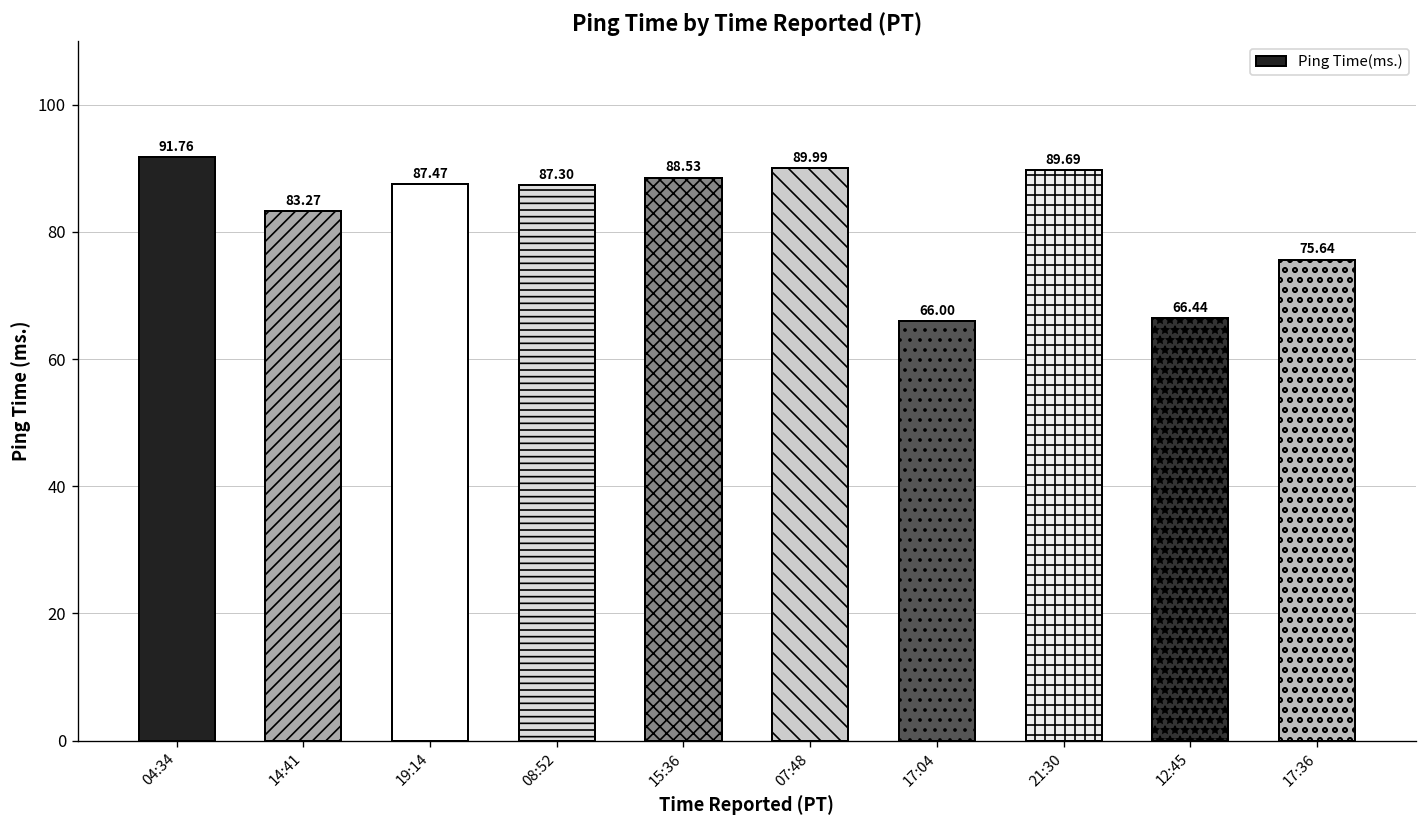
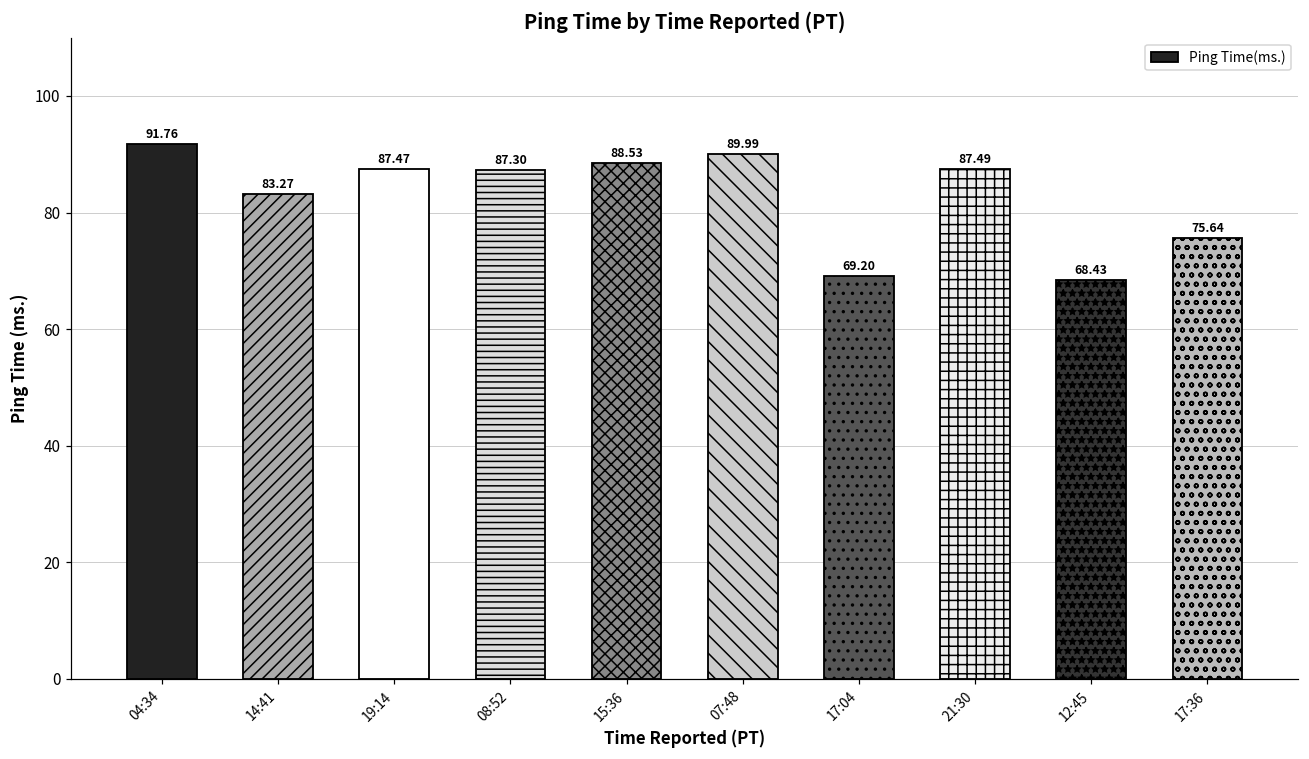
  {
    "04:34": 91.76,
    "14:41": 83.27,
    "19:14": 87.47,
    "08:52": 87.30,
    "15:36": 88.53,
    "07:48": 89.99,
-   "17:04": 66.00,
-   "21:30": 89.69,
-   "12:45": 66.44,
+   "17:04": 69.20,
+   "21:30": 87.49,
+   "12:45": 68.43,
    "17:36": 75.64
  }
